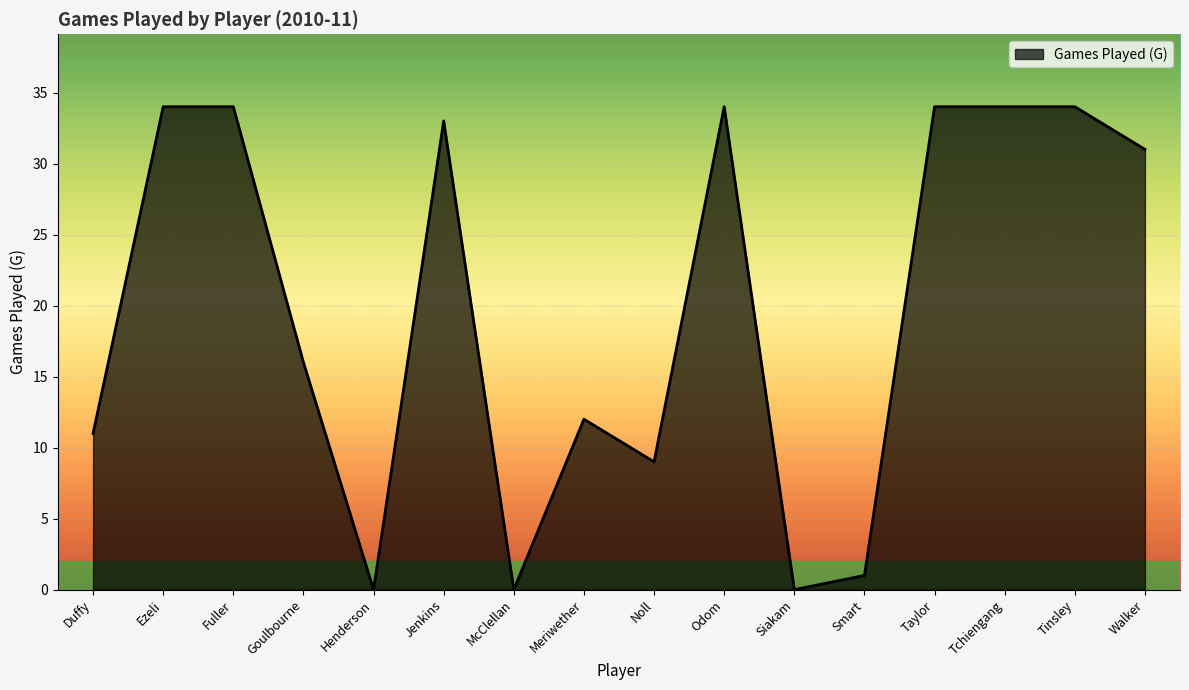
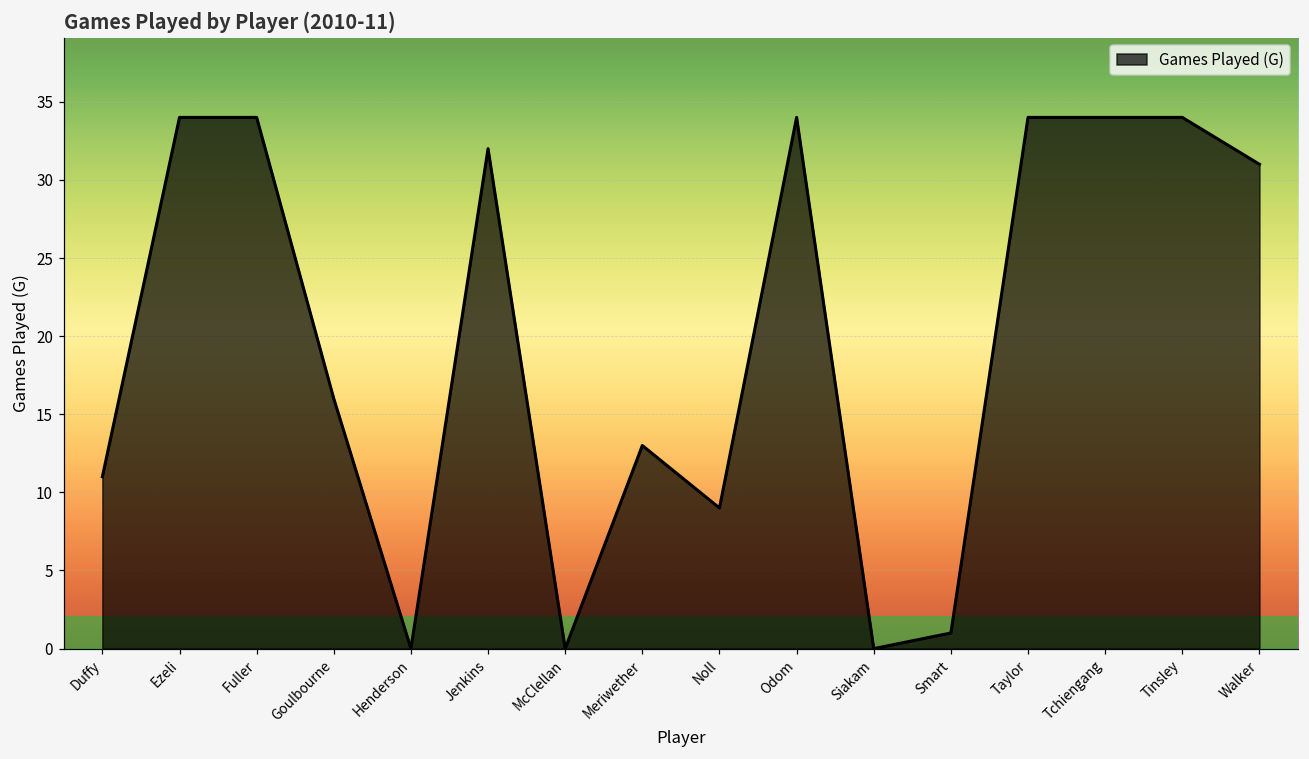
  {
    "Duffy": 11,
    "Ezeli": 34,
    "Fuller": 34,
    "Goulbourne": 16,
-   "Jenkins": 33,
-   "Meriwether": 12,
+   "Jenkins": 32,
+   "Meriwether": 13,
    "Noll": 9,
    "Odom": 34,
    "Taylor": 34,
    "Tchiengang": 34,
    "Tinsley": 34,
    "Walker": 31
  }
